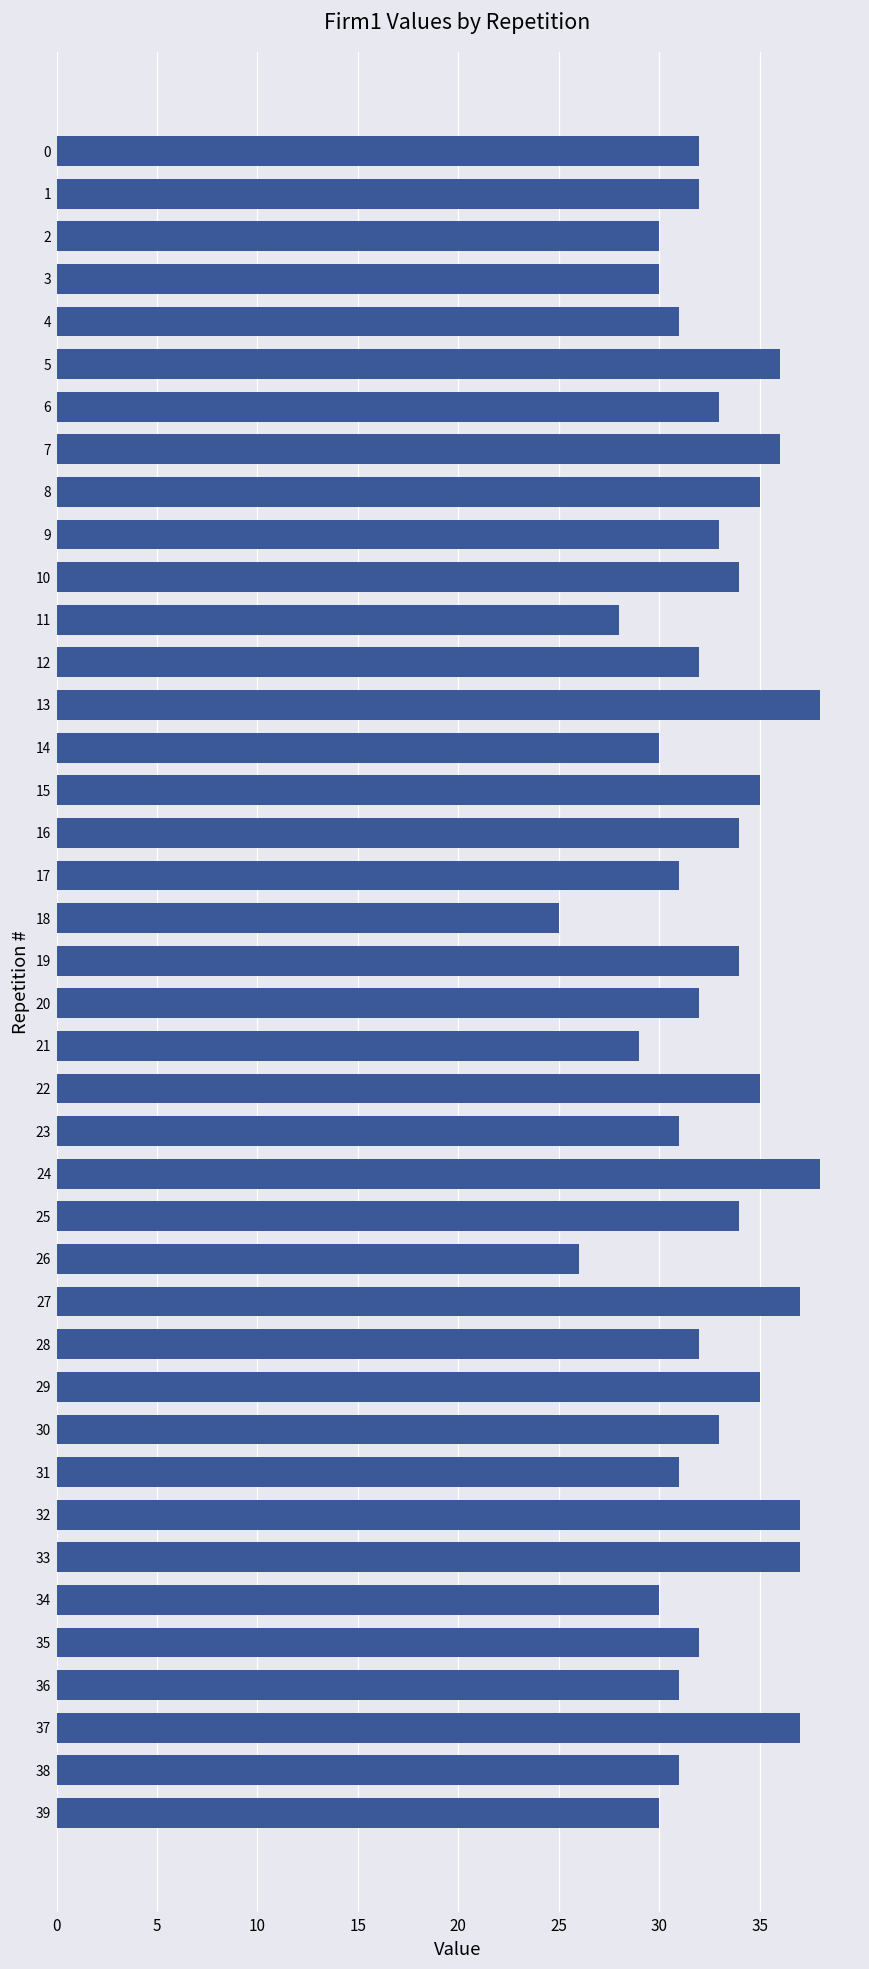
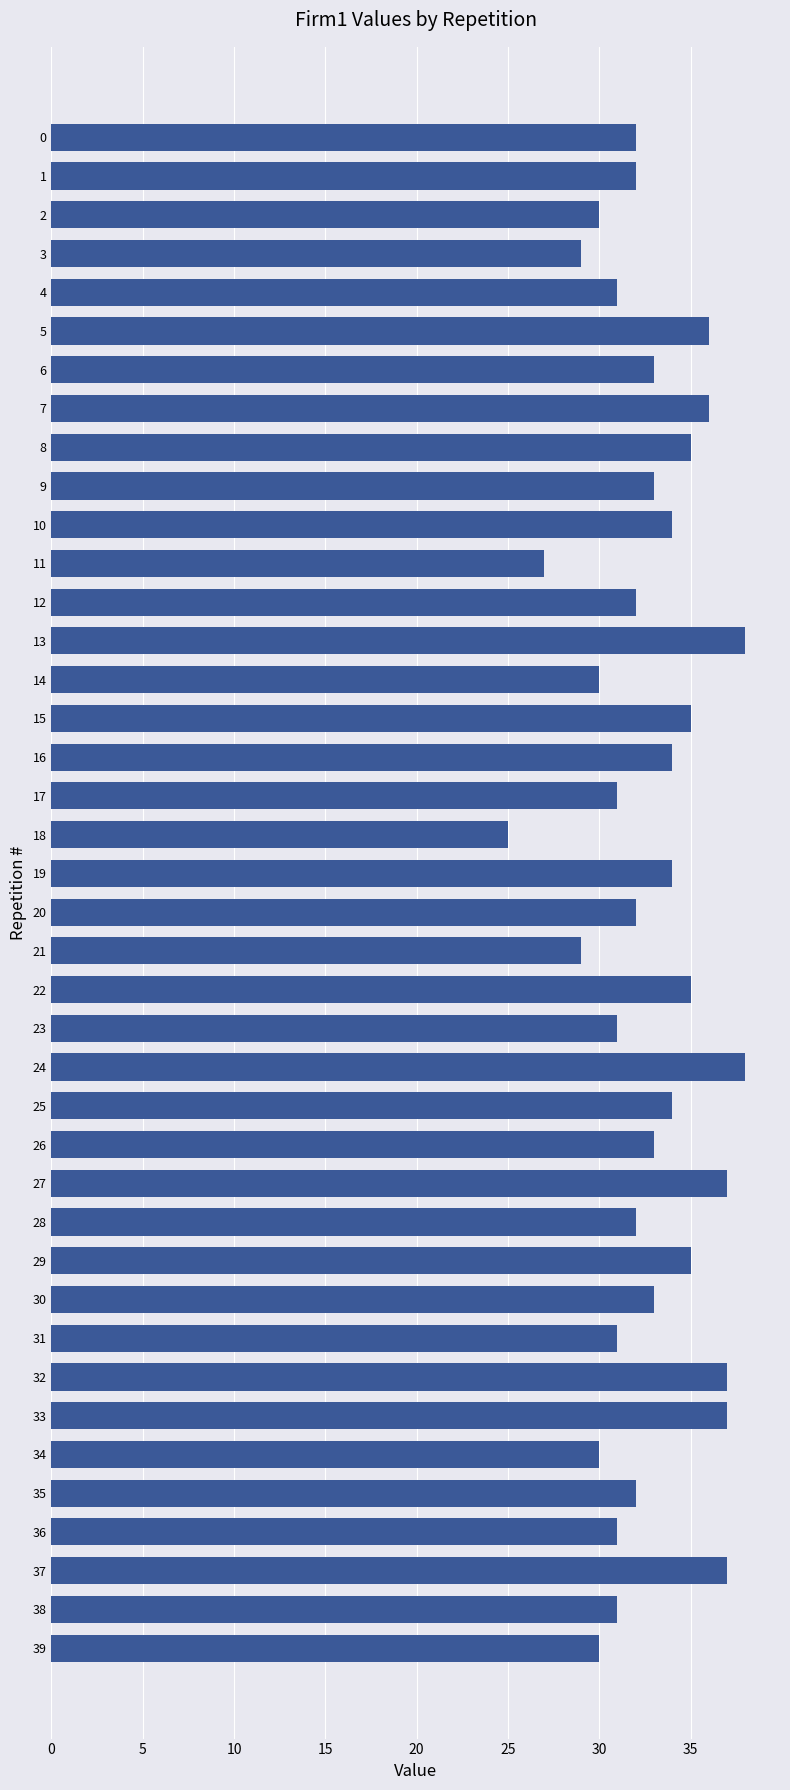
  {
    "0": 32,
    "1": 32,
    "2": 30,
-   "3": 30,
+   "3": 29,
    "4": 31,
    "5": 36,
    "6": 33,
    "7": 36,
    "8": 35,
    "9": 33,
    "10": 34,
-   "11": 28,
+   "11": 27,
    "12": 32,
    "13": 38,
    "14": 30,
    "15": 35,
    "16": 34,
    "17": 31,
    "18": 25,
    "19": 34,
    "20": 32,
    "21": 29,
    "22": 35,
    "23": 31,
    "24": 38,
    "25": 34,
-   "26": 26,
+   "26": 33,
    "27": 37,
    "28": 32,
    "29": 35,
    "30": 33,
    "31": 31,
    "32": 37,
    "33": 37,
    "34": 30,
    "35": 32,
    "36": 31,
    "37": 37,
    "38": 31,
    "39": 30
  }
